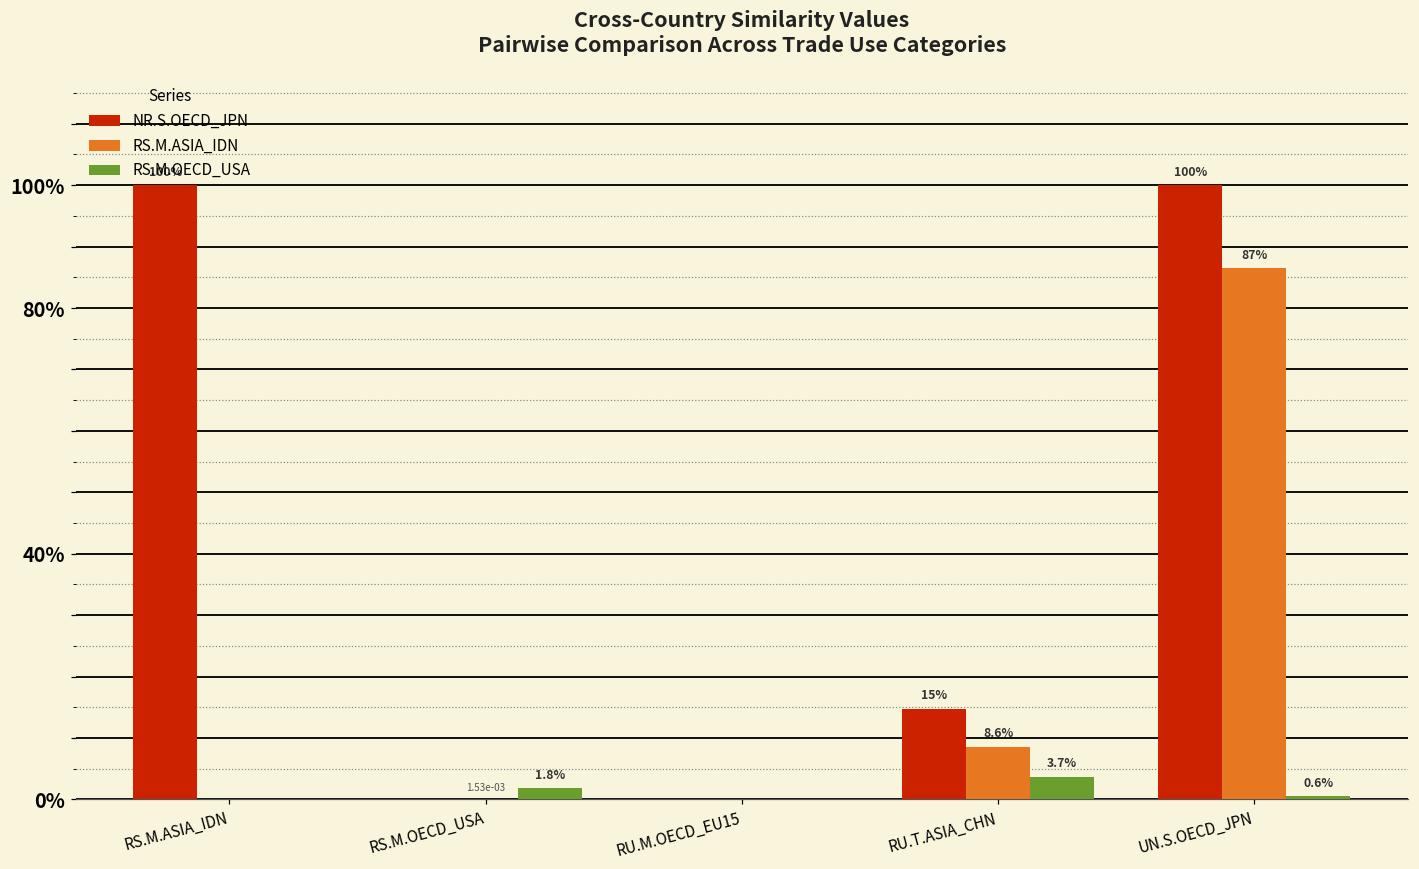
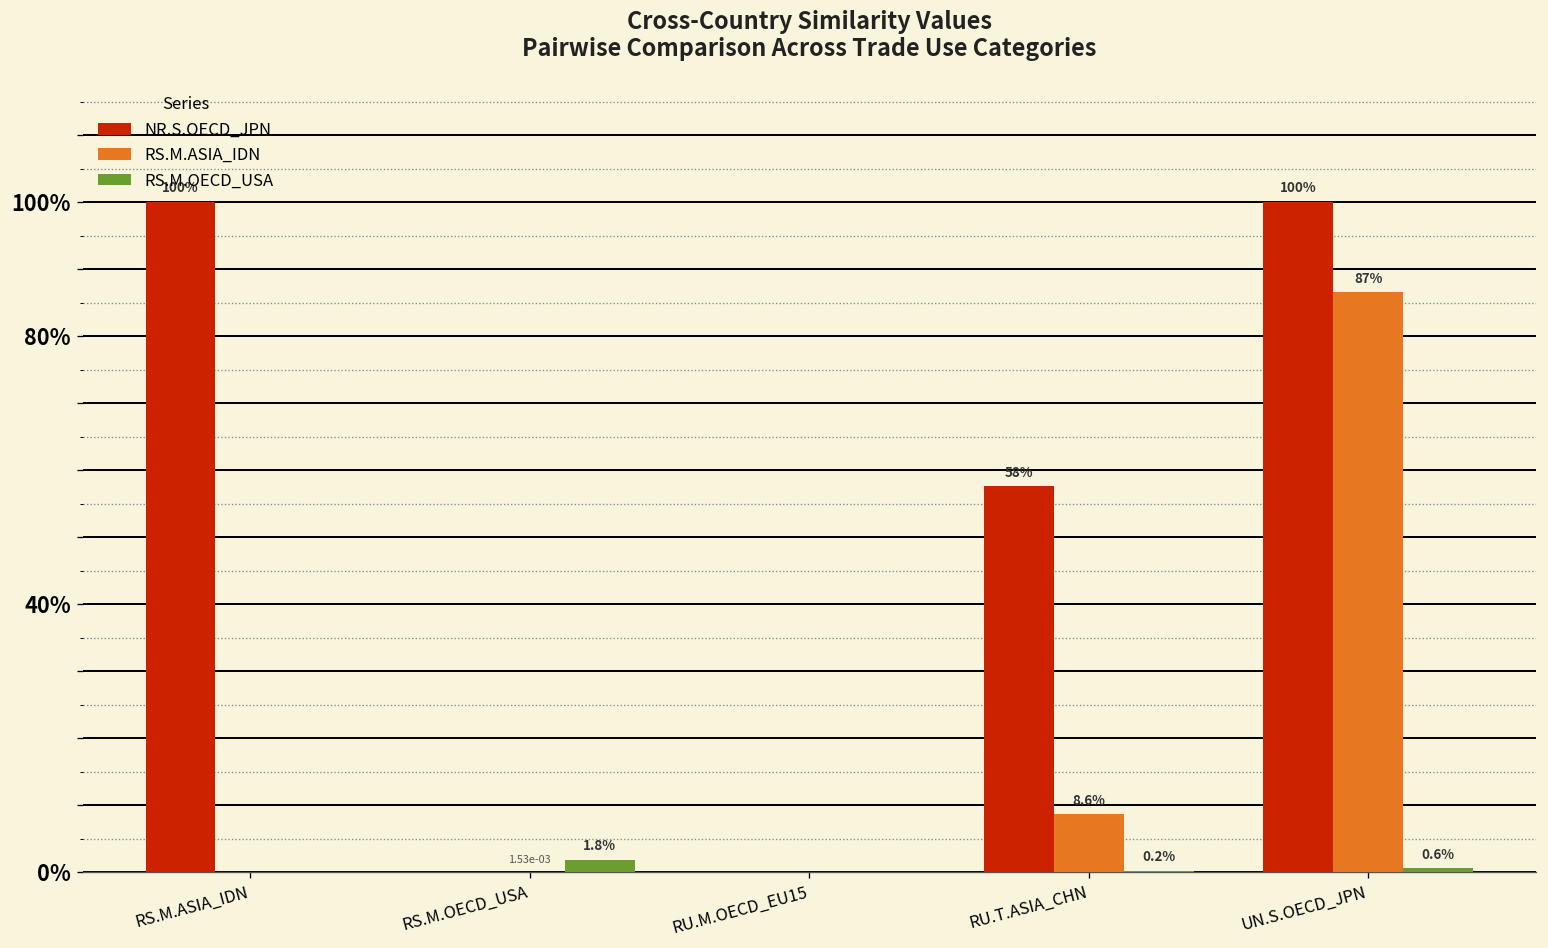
  {
    "NR.S.OECD_JPN": {
      "RS.M.ASIA_IDN": "100%",
-     "RU.T.ASIA_CHN": "15%",
+     "RU.T.ASIA_CHN": "58%",
      "UN.S.OECD_JPN": "100%"
    },
    "RS.M.ASIA_IDN": {
      "RS.M.OECD_USA": "1.53e-03",
      "RU.T.ASIA_CHN": "8.6%",
      "UN.S.OECD_JPN": "87%"
    },
    "RS.M.OECD_USA": {
      "RS.M.OECD_USA": "1.8%",
-     "RU.T.ASIA_CHN": "3.7%",
+     "RU.T.ASIA_CHN": "0.2%",
      "UN.S.OECD_JPN": "0.6%"
    }
  }
